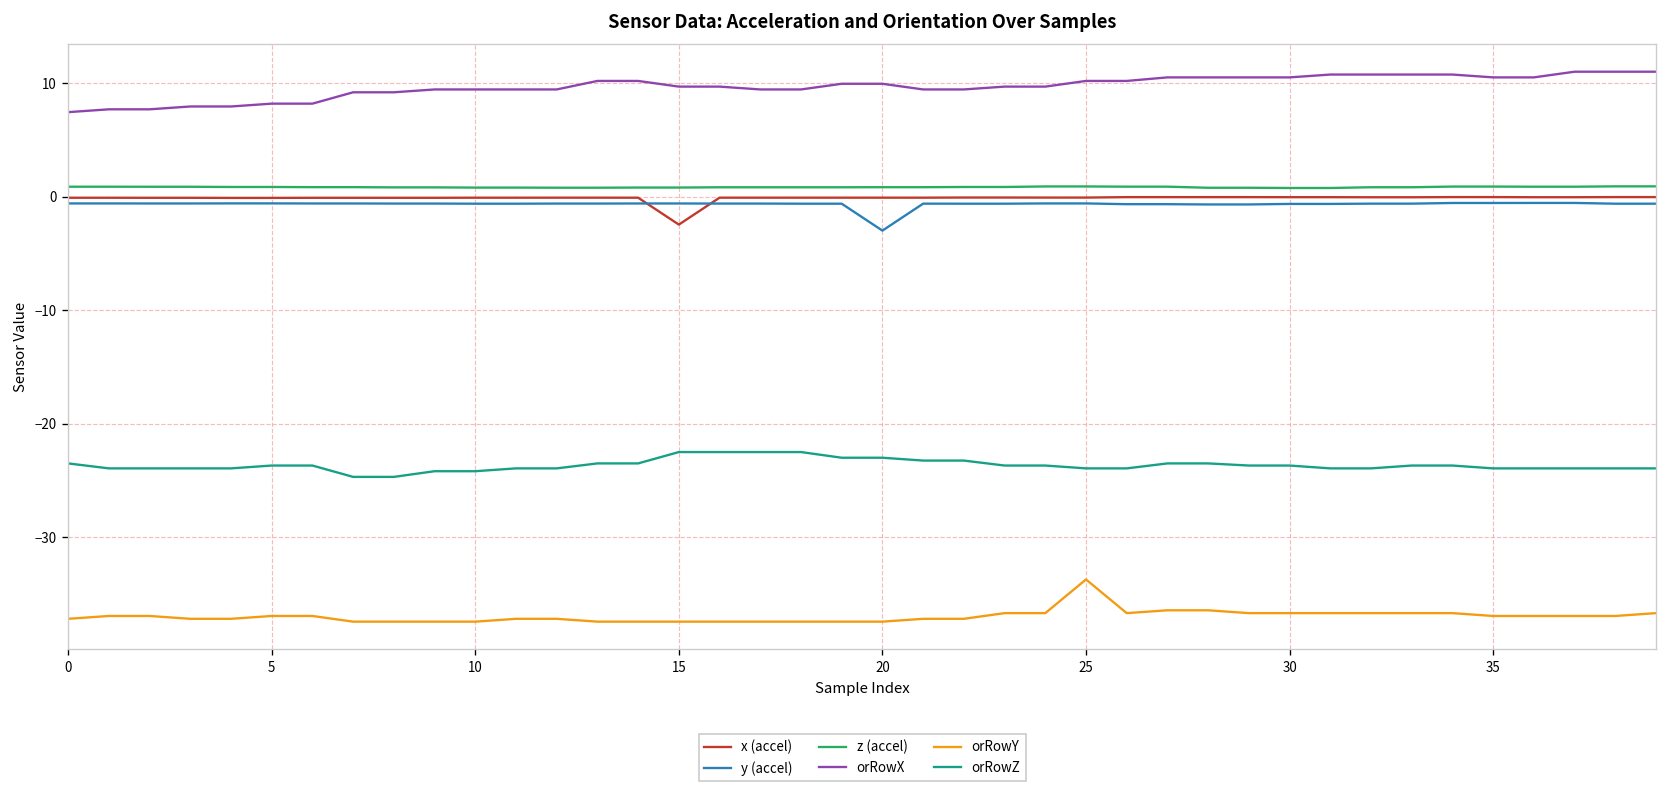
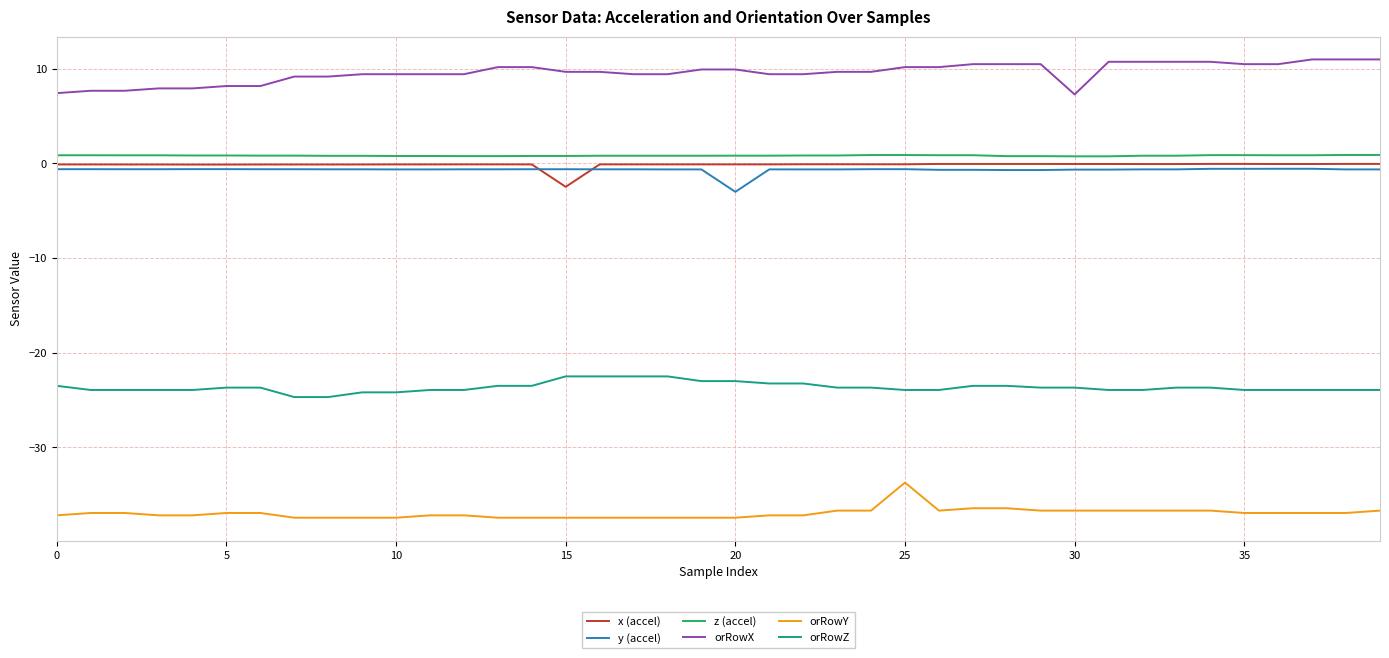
  {
    "x (accel)": {
      "0": 0,
      "5": 0,
      "10": 0,
      "15": -2,
      "20": 0,
      "25": 0,
      "30": 0,
      "35": 0
    },
    "y (accel)": {
      "0": -1,
      "5": -1,
      "10": -1,
      "15": -1,
      "20": -3,
      "25": -1,
      "30": -1,
      "35": -1
    },
    "orRowX": {
      "0": 7,
      "5": 8,
      "10": 9,
      "15": 10,
      "20": 10,
      "25": 10,
-     "30": 11,
+     "30": 7,
      "35": 11
    },
    "orRowY": {
      "0": -37,
      "5": -37,
      "10": -37,
      "15": -37,
      "20": -37,
      "25": -34,
      "30": -37,
      "35": -37
    }
  }
